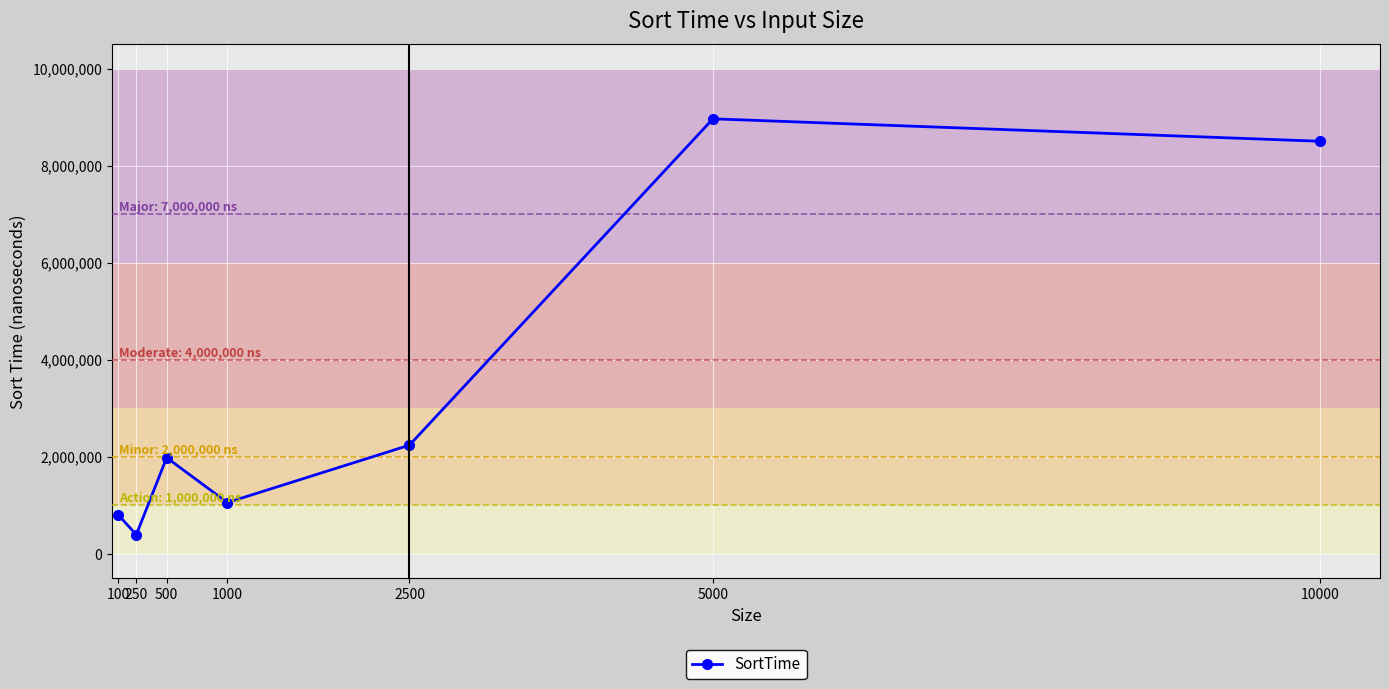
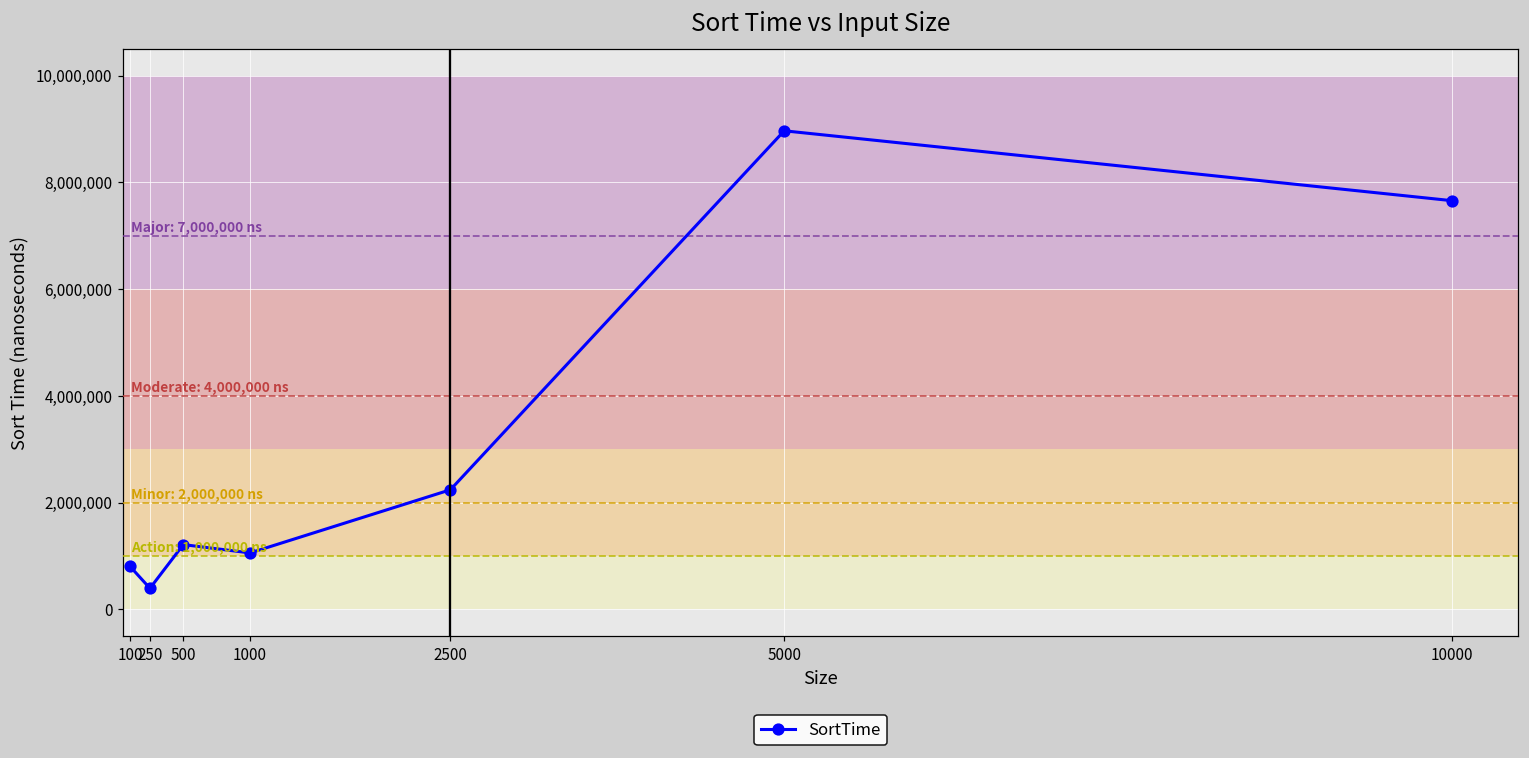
  {
-   "500": "2,000,000",
+   "500": "1,200,000",
    "2500": "2,200,000",
    "5000": "9,000,000",
-   "10000": "8,500,000"
+   "10000": "7,700,000"
  }
